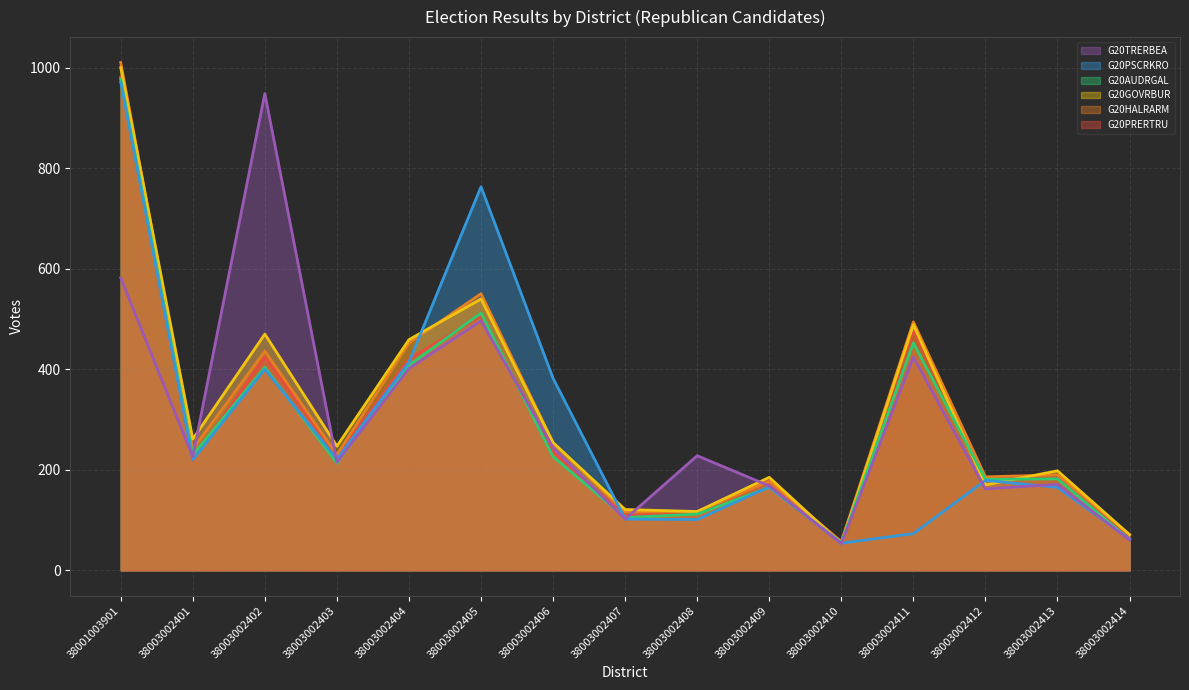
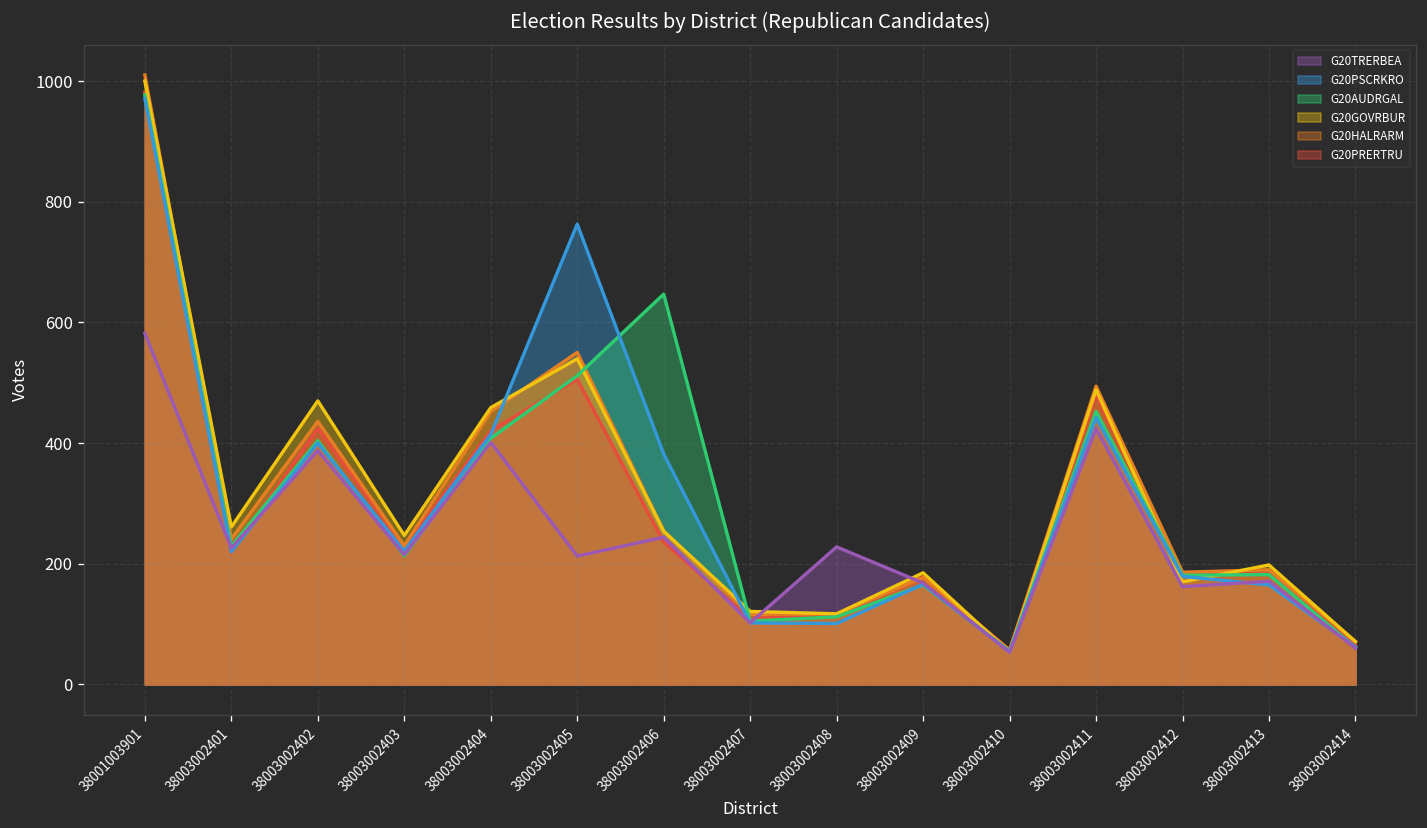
  {
    "G20TRERBEA": {
      "38001003901": 580,
-     "38003002402": 950,
+     "38003002402": 390,
      "38003002404": 400,
-     "38003002405": 500,
+     "38003002405": 210,
      "38003002406": 240,
      "38003002408": 230,
      "38003002411": 420,
      "38003002412": 160,
      "38003002413": 170
    },
    "G20PSCRKRO": {
      "38001003901": 970,
      "38003002403": 220,
      "38003002404": 410,
      "38003002405": 760,
      "38003002406": 380,
      "38003002408": 100,
-     "38003002411": 70,
+     "38003002411": 440,
      "38003002413": 170
    },
    "G20AUDRGAL": {
      "38003002404": 410,
      "38003002405": 510,
-     "38003002406": 230,
+     "38003002406": 650,
      "38003002411": 450
    }
  }
